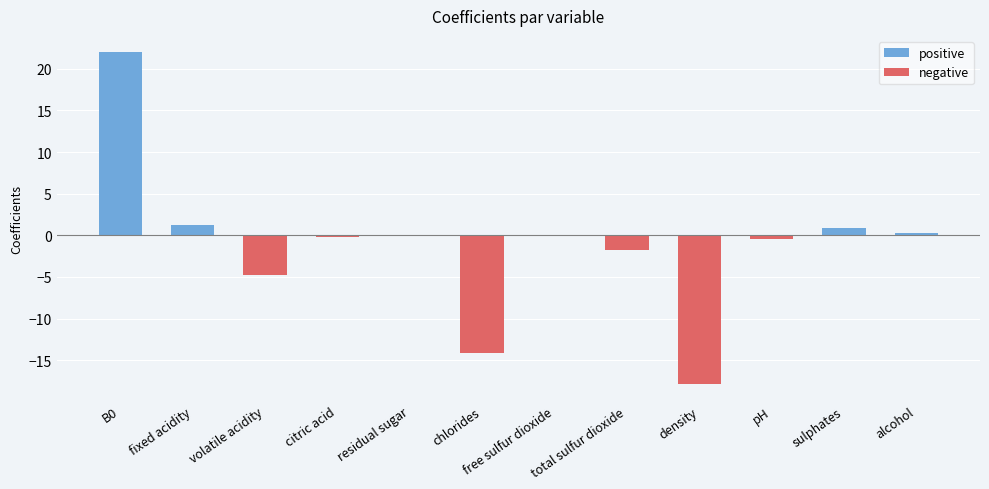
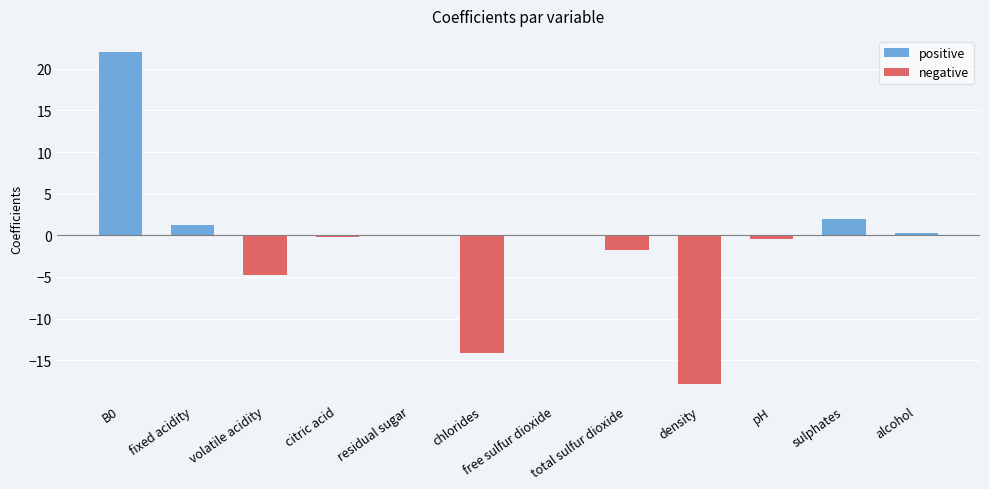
  {
    "positive": {
      "B0": 22,
      "fixed acidity": 1,
      "volatile acidity": 0,
      "citric acid": 0,
      "chlorides": 0,
      "total sulfur dioxide": 0,
      "density": 0,
      "pH": 0,
-     "sulphates": 1
+     "sulphates": 2
    },
    "negative": {
      "B0": 0,
      "fixed acidity": 0,
      "volatile acidity": -5,
      "residual sugar": 0,
      "chlorides": -14,
      "free sulfur dioxide": 0,
      "total sulfur dioxide": -2,
      "density": -18,
      "pH": 0,
      "sulphates": 0,
      "alcohol": 0
    }
  }
